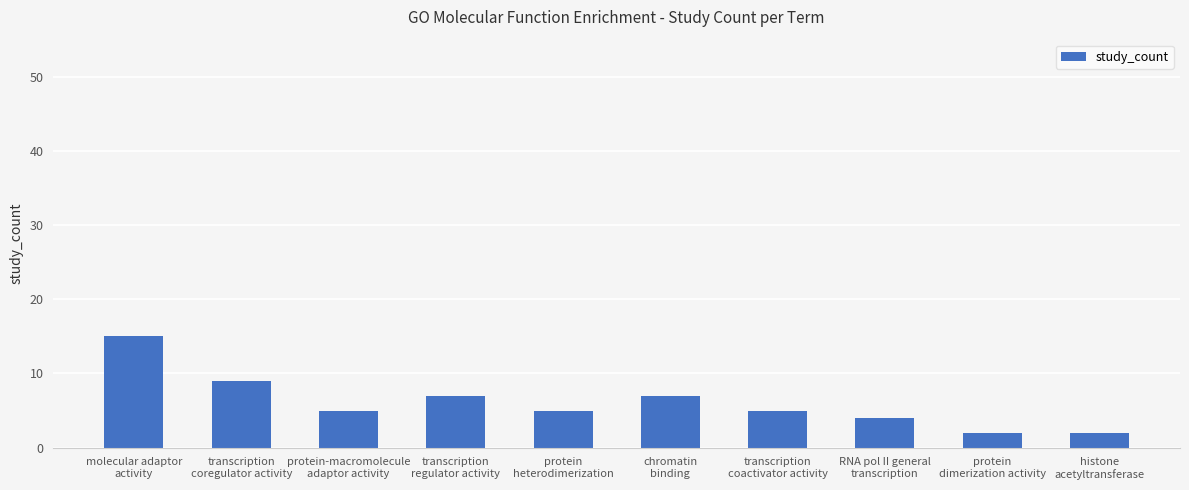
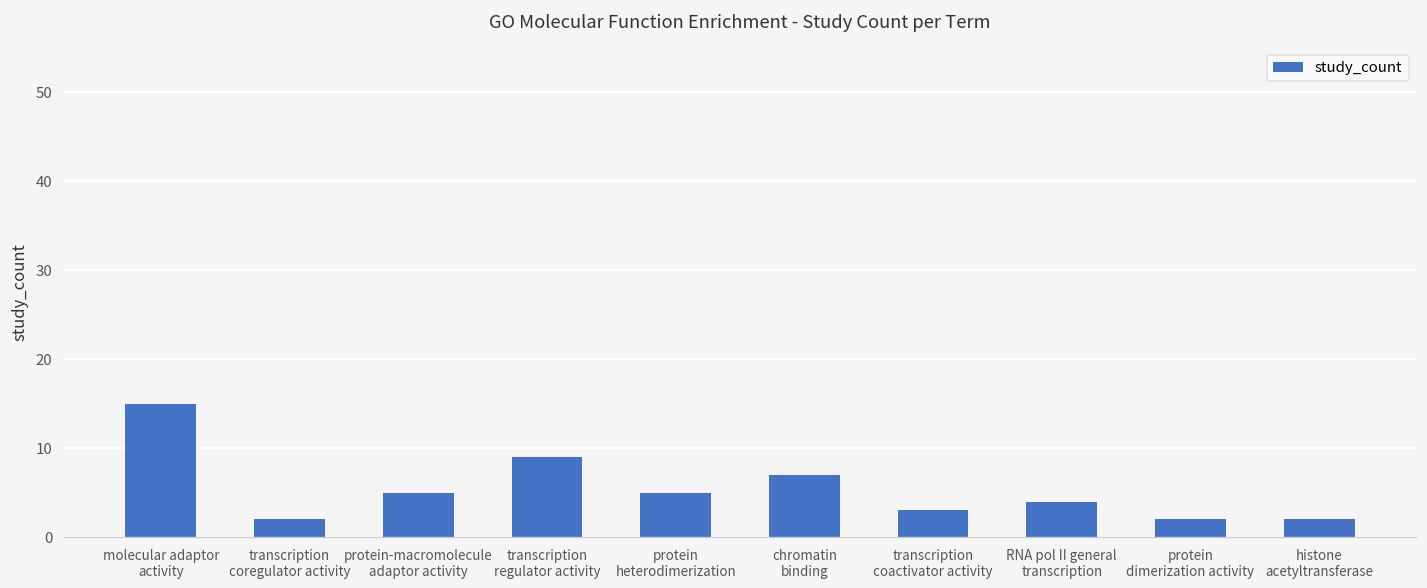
  {
    "molecular adaptor activity": 15,
-   "transcription coregulator activity": 9,
+   "transcription coregulator activity": 2,
    "protein-macromolecule adaptor activity": 5,
-   "transcription regulator activity": 7,
+   "transcription regulator activity": 9,
    "protein heterodimerization": 5,
    "chromatin binding": 7,
-   "transcription coactivator activity": 5,
+   "transcription coactivator activity": 3,
    "RNA pol II general transcription": 4,
    "protein dimerization activity": 2,
    "histone acetyltransferase": 2
  }
